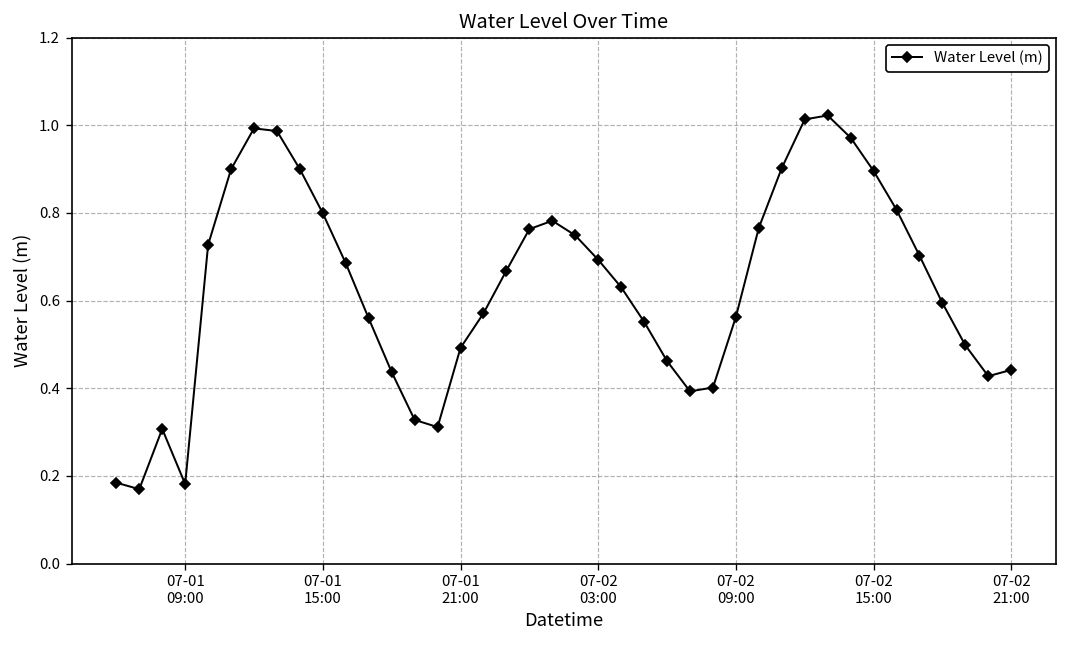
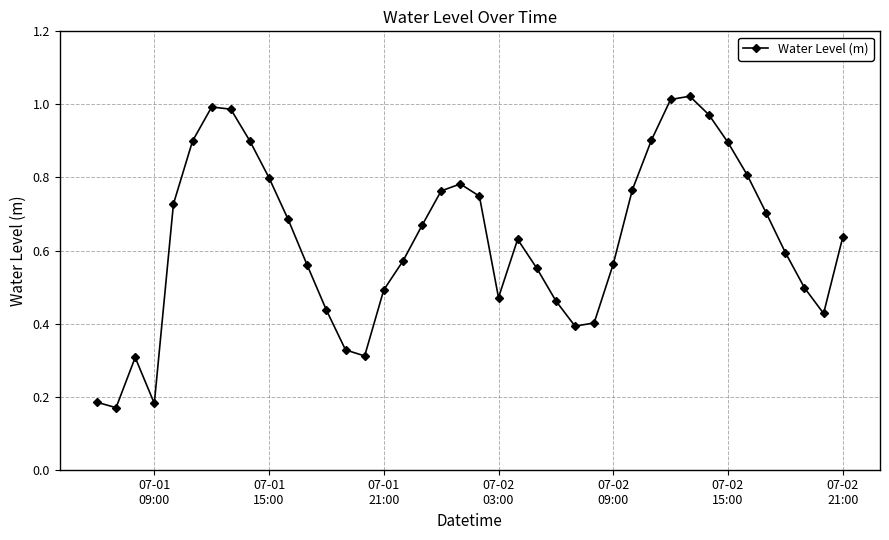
  {
    "07-01 09:00": 0.18,
    "07-01 15:00": 0.80,
    "07-01 21:00": 0.49,
-   "07-02 03:00": 0.69,
+   "07-02 03:00": 0.47,
    "07-02 09:00": 0.56,
    "07-02 15:00": 0.90,
-   "07-02 21:00": 0.44
+   "07-02 21:00": 0.64
  }
